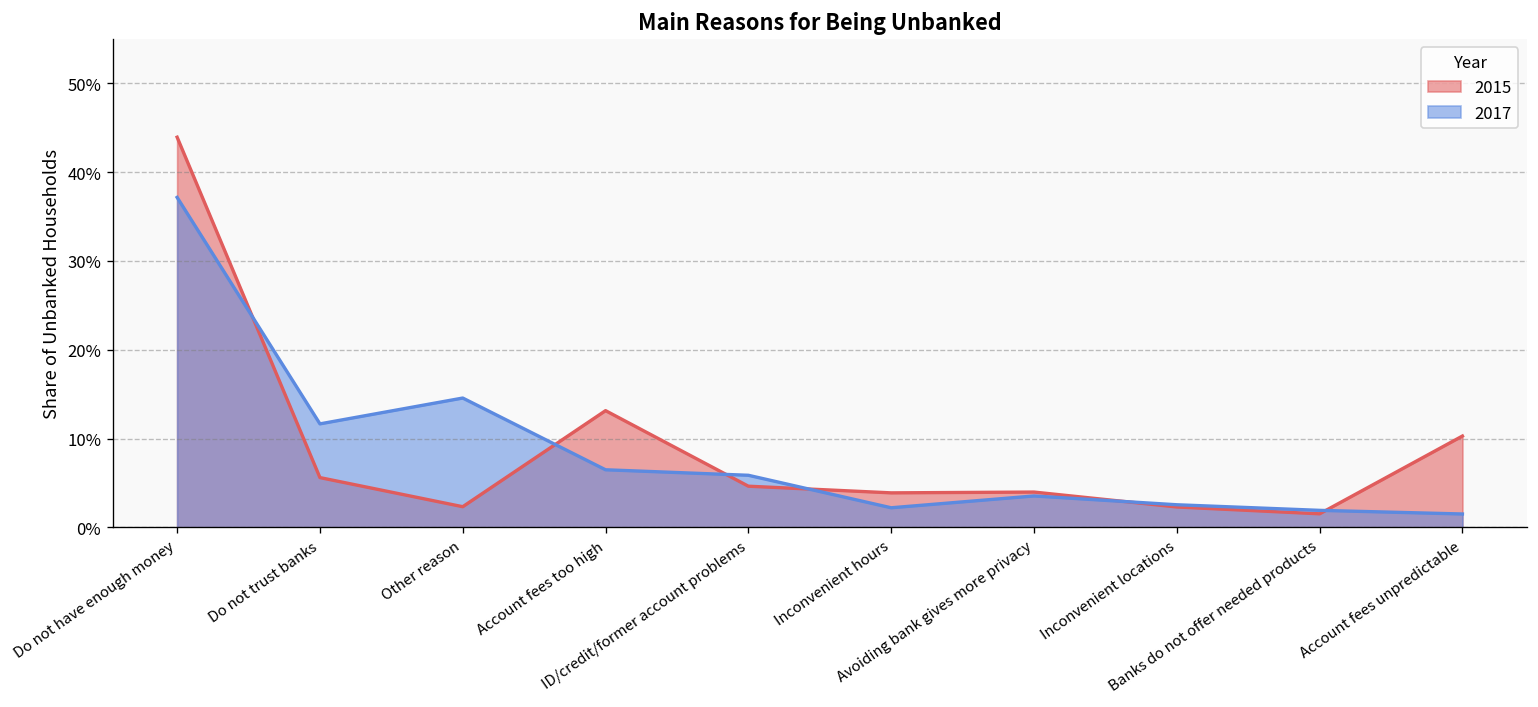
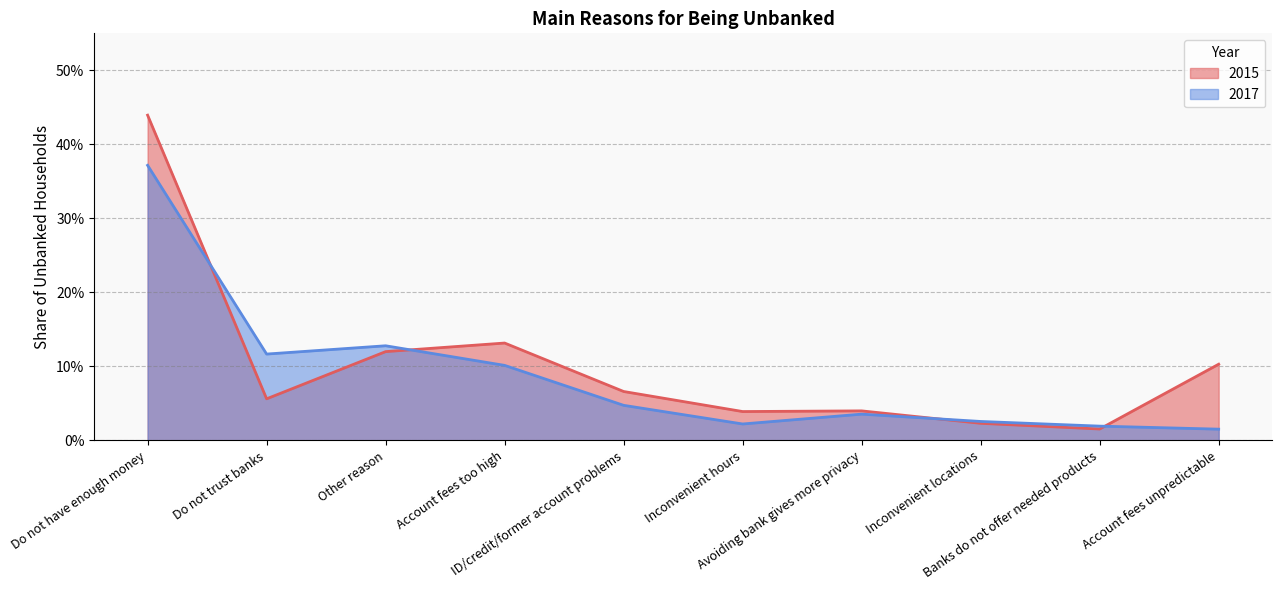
  {
    "2015": {
      "Do not have enough money": "44%",
      "Do not trust banks": "6%",
-     "Other reason": "2%",
+     "Other reason": "12%",
      "Account fees too high": "13%",
-     "ID/credit/former account problems": "5%",
+     "ID/credit/former account problems": "7%",
      "Inconvenient hours": "4%",
      "Avoiding bank gives more privacy": "4%",
      "Banks do not offer needed products": "2%",
      "Account fees unpredictable": "10%"
    },
    "2017": {
      "Do not have enough money": "37%",
      "Do not trust banks": "12%",
-     "Other reason": "15%",
-     "Account fees too high": "6%",
-     "ID/credit/former account problems": "6%",
+     "Other reason": "13%",
+     "Account fees too high": "10%",
+     "ID/credit/former account problems": "5%",
      "Inconvenient hours": "2%",
      "Avoiding bank gives more privacy": "4%",
      "Banks do not offer needed products": "2%",
      "Account fees unpredictable": "2%"
    }
  }
